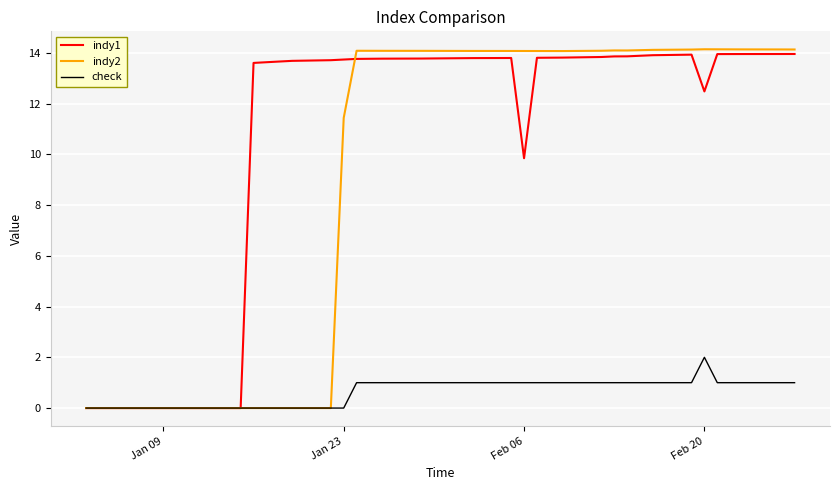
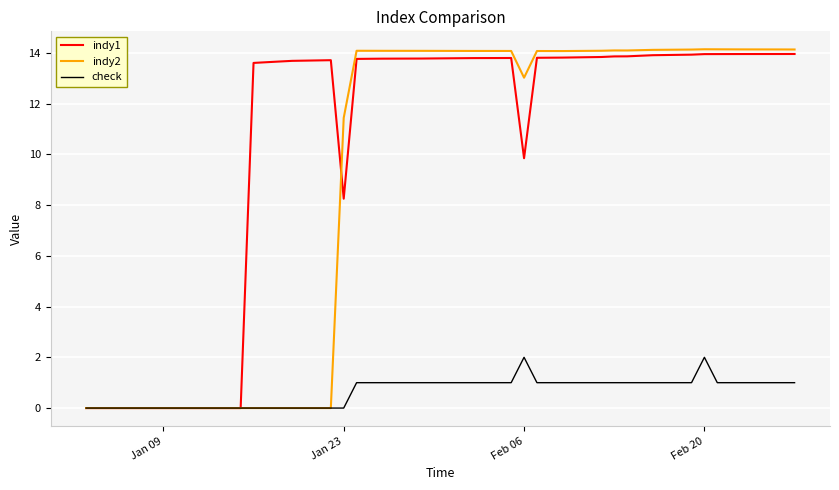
  {
    "indy1": {
-     "Jan 23": 13.7,
+     "Jan 23": 8.2,
      "Feb 06": 9.8,
-     "Feb 20": 12.5
+     "Feb 20": 13.9
    },
    "indy2": {
      "Jan 23": 11.4,
-     "Feb 06": 14.1,
+     "Feb 06": 13.0,
      "Feb 20": 14.1
    },
    "check": {
      "Jan 23": 0,
-     "Feb 06": 1,
+     "Feb 06": 2,
      "Feb 20": 2
    }
  }
